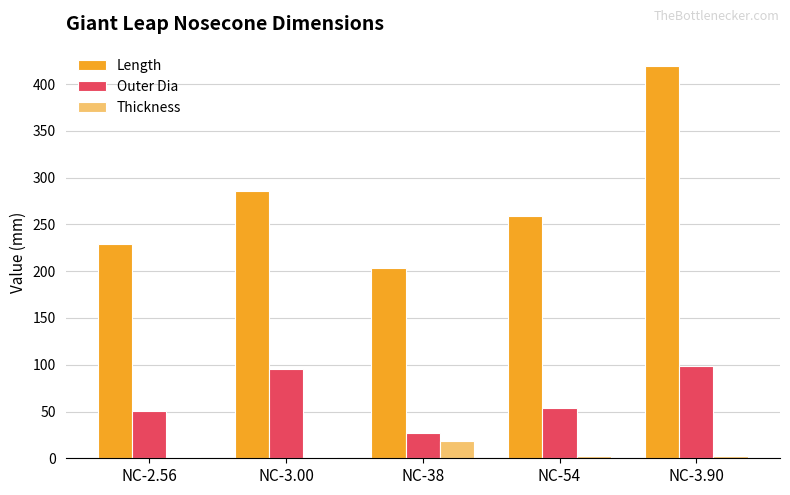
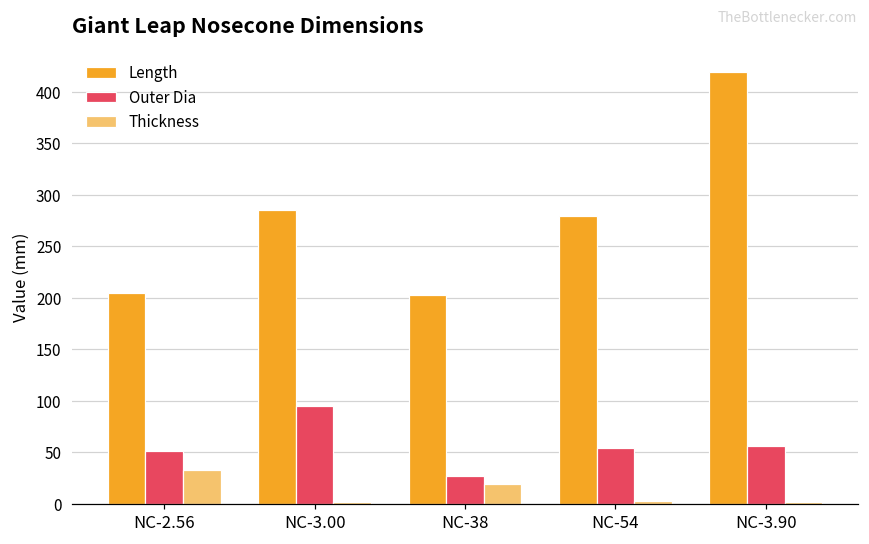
  {
    "Length": {
-     "NC-2.56": 230,
+     "NC-2.56": 200,
      "NC-3.00": 290,
      "NC-38": 200,
-     "NC-54": 260,
+     "NC-54": 280,
      "NC-3.90": 420
    },
    "Outer Dia": {
      "NC-2.56": 50,
      "NC-3.00": 100,
      "NC-38": 30,
      "NC-54": 50,
-     "NC-3.90": 100
+     "NC-3.90": 60
    },
    "Thickness": {
-     "NC-2.56": 0,
+     "NC-2.56": 30,
      "NC-38": 20
    }
  }
